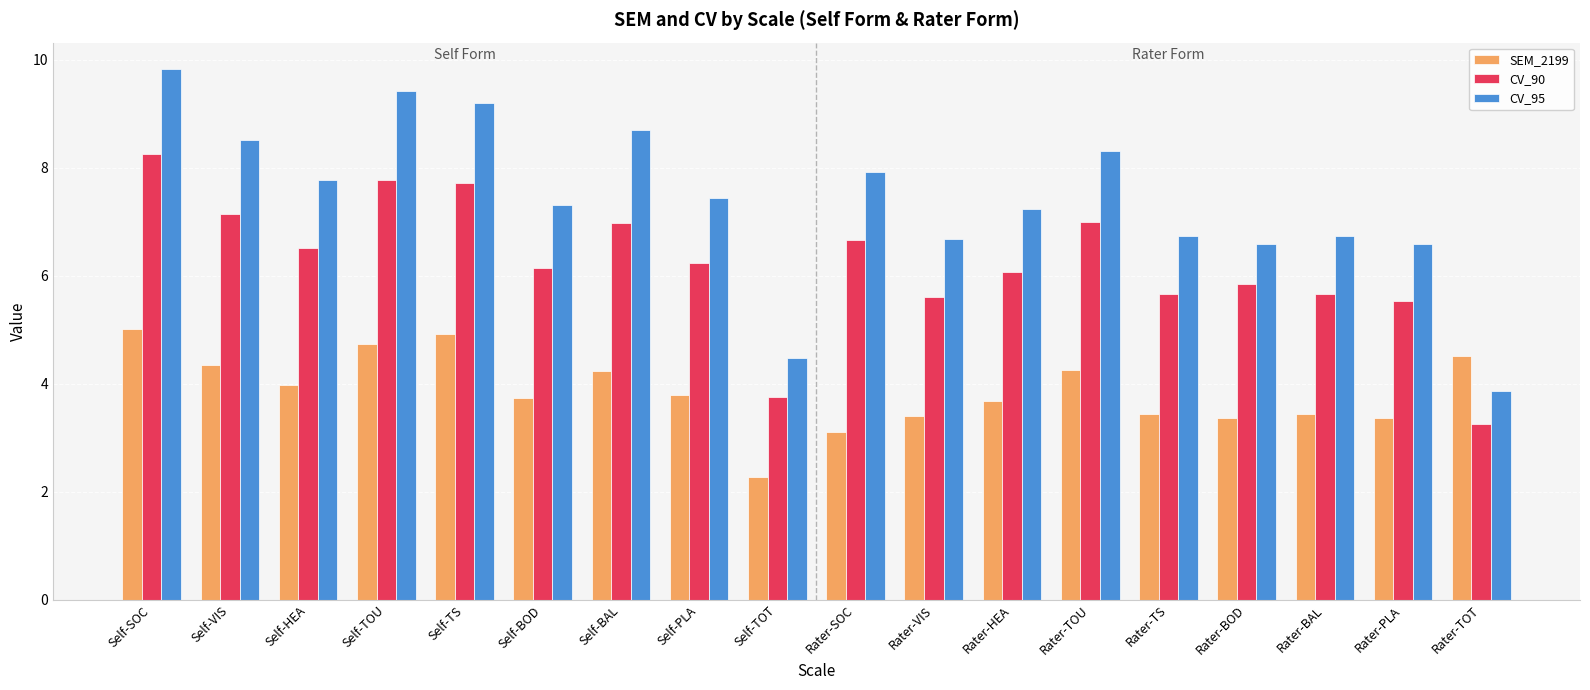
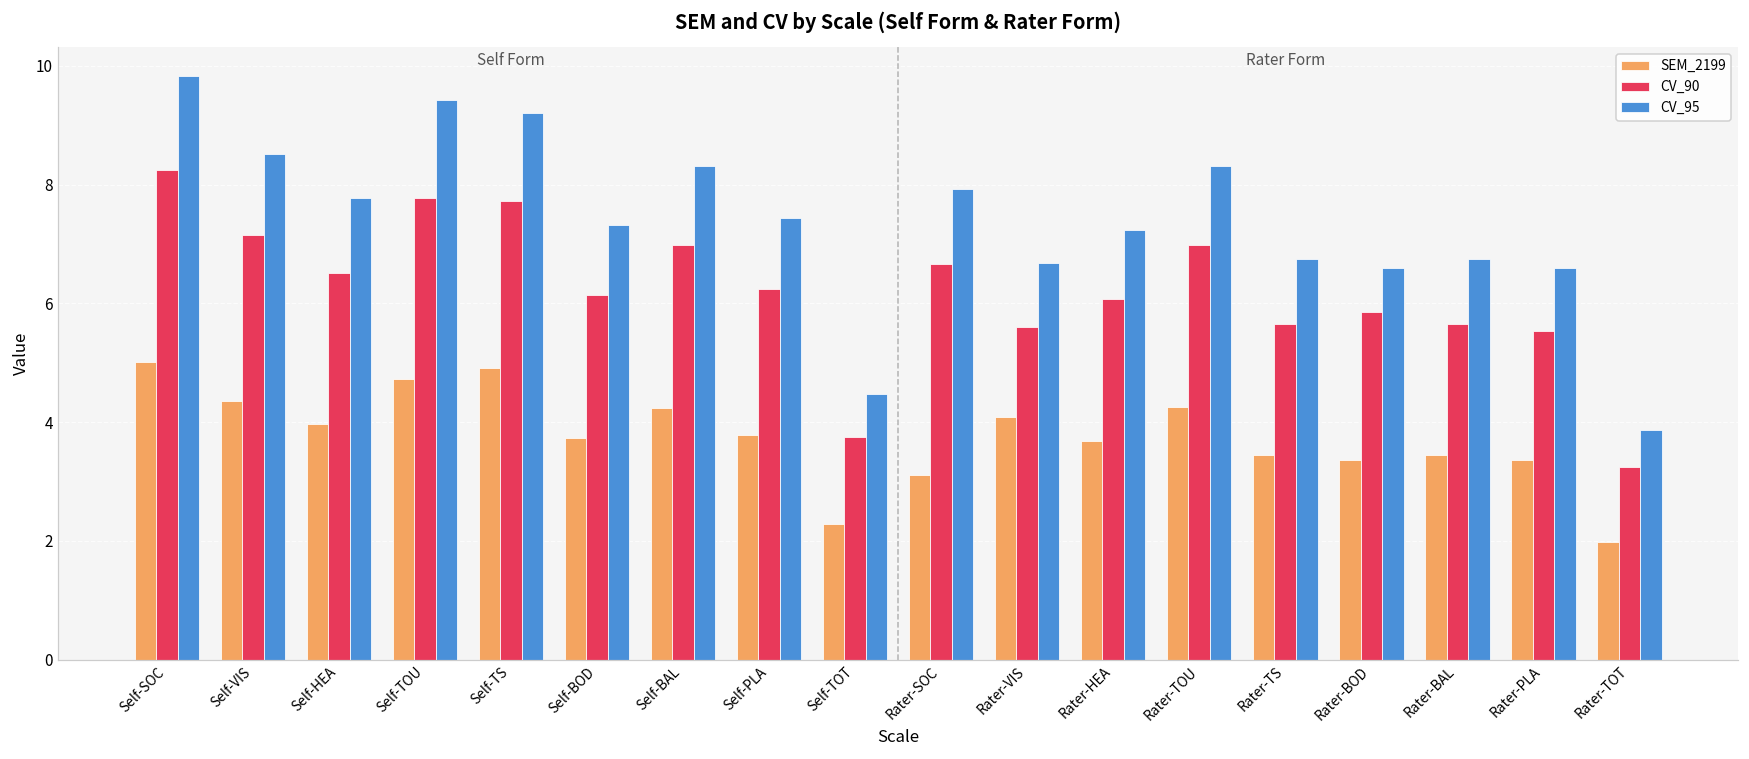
  {
    "SEM_2199": {
      "Self-SOC": 5.0,
      "Self-VIS": 4.4,
      "Self-HEA": 4.0,
      "Self-TOU": 4.7,
      "Self-TS": 4.9,
      "Self-BOD": 3.7,
      "Self-BAL": 4.2,
      "Self-PLA": 3.8,
      "Self-TOT": 2.3,
      "Rater-SOC": 3.1,
-     "Rater-VIS": 3.4,
+     "Rater-VIS": 4.1,
      "Rater-HEA": 3.7,
      "Rater-TOU": 4.3,
      "Rater-TS": 3.4,
      "Rater-BOD": 3.4,
      "Rater-BAL": 3.4,
      "Rater-PLA": 3.4,
-     "Rater-TOT": 4.5
+     "Rater-TOT": 2.0
    },
    "CV_90": {
      "Self-SOC": 8.3,
      "Self-VIS": 7.2,
      "Self-HEA": 6.5,
      "Self-TOU": 7.8,
      "Self-TS": 7.7,
      "Self-BOD": 6.2,
      "Self-BAL": 7.0,
      "Self-PLA": 6.2,
      "Self-TOT": 3.8,
      "Rater-SOC": 6.7,
      "Rater-VIS": 5.6,
      "Rater-HEA": 6.1,
      "Rater-TOU": 7.0,
      "Rater-TS": 5.7,
      "Rater-BOD": 5.9,
      "Rater-BAL": 5.7,
      "Rater-PLA": 5.5,
      "Rater-TOT": 3.3
    },
    "CV_95": {
      "Self-SOC": 9.8,
      "Self-VIS": 8.5,
      "Self-HEA": 7.8,
      "Self-TOU": 9.4,
      "Self-TS": 9.2,
      "Self-BOD": 7.3,
-     "Self-BAL": 8.7,
+     "Self-BAL": 8.3,
      "Self-PLA": 7.4,
      "Self-TOT": 4.5,
      "Rater-SOC": 7.9,
      "Rater-VIS": 6.7,
      "Rater-HEA": 7.2,
      "Rater-TOU": 8.3,
      "Rater-TS": 6.7,
      "Rater-BOD": 6.6,
      "Rater-BAL": 6.7,
      "Rater-PLA": 6.6,
      "Rater-TOT": 3.9
    }
  }
